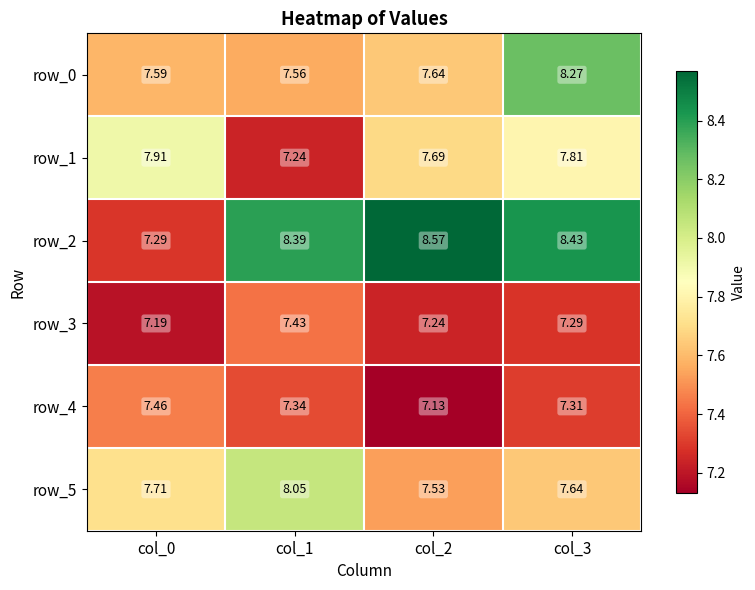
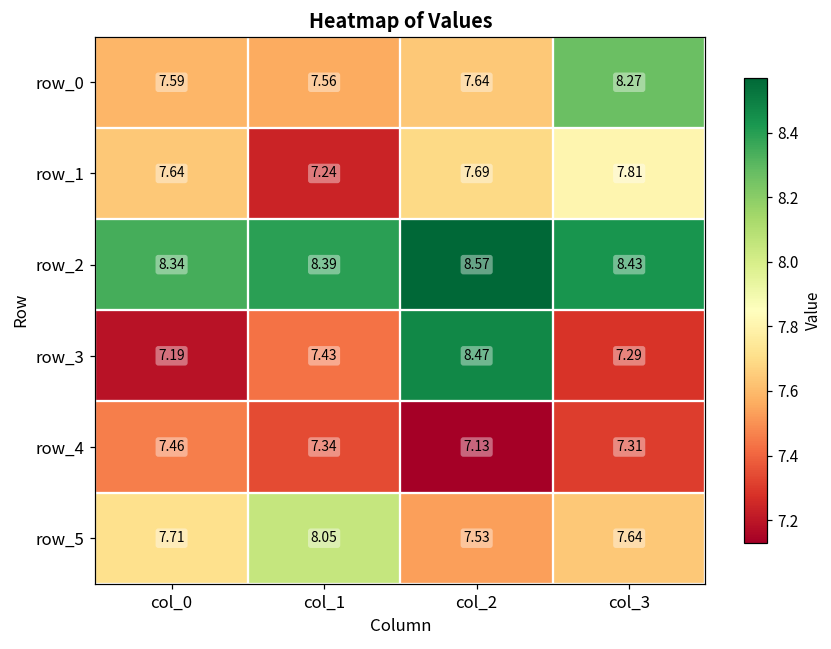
  {
    "row_1": {
-     "col_0": 7.91
+     "col_0": 7.64
    },
    "row_2": {
-     "col_0": 7.29
+     "col_0": 8.34
    },
    "row_3": {
-     "col_2": 7.24
+     "col_2": 8.47
    }
  }
